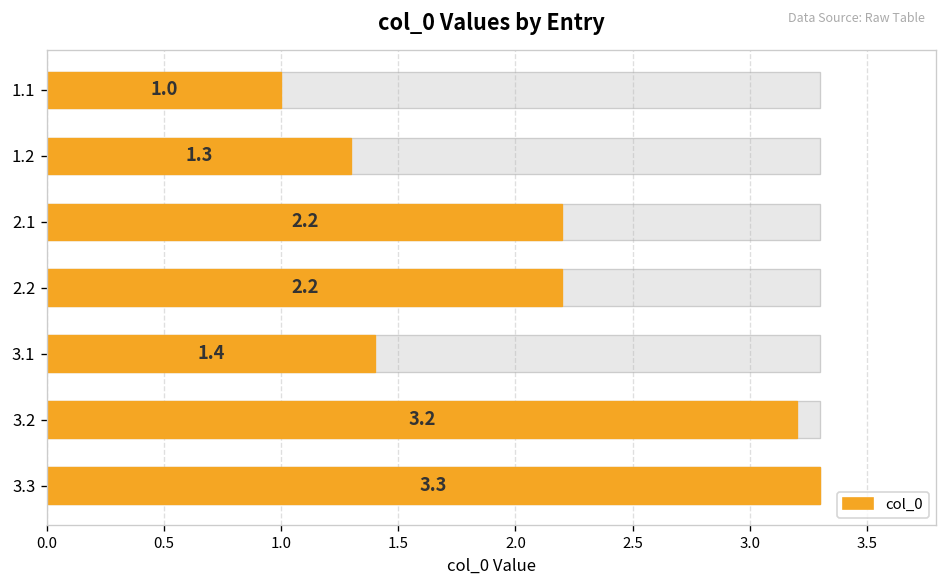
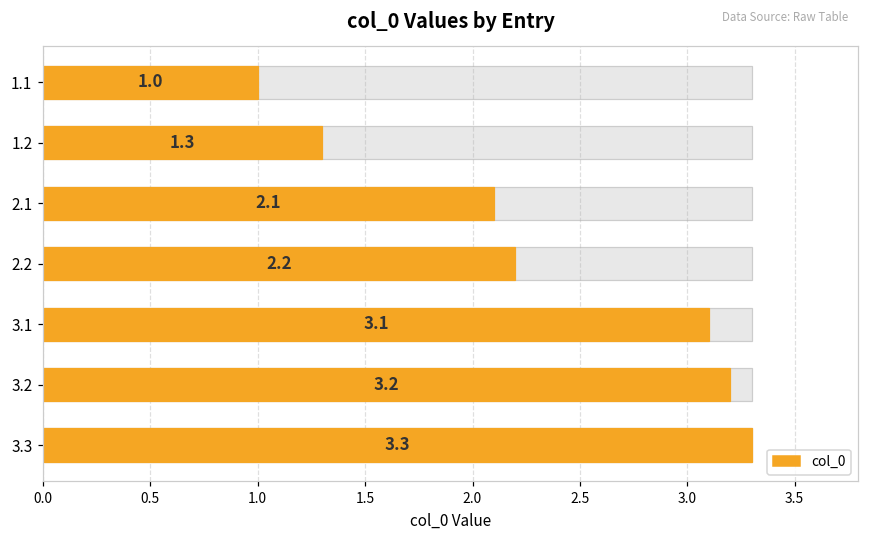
  {
    "col_0": {
-     "2.1": 2.2,
-     "3.1": 1.4,
+     "2.1": 2.1,
+     "3.1": 3.1,
      "3.3": 3.3
    }
  }
